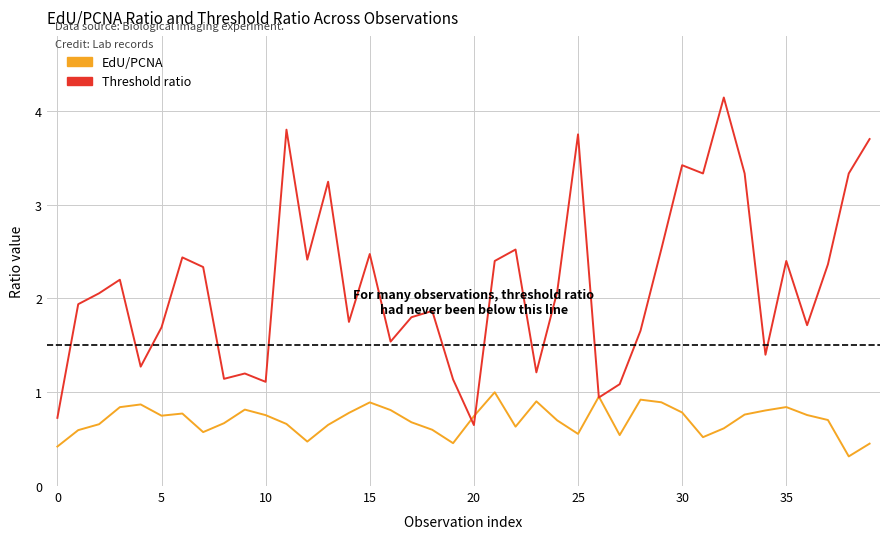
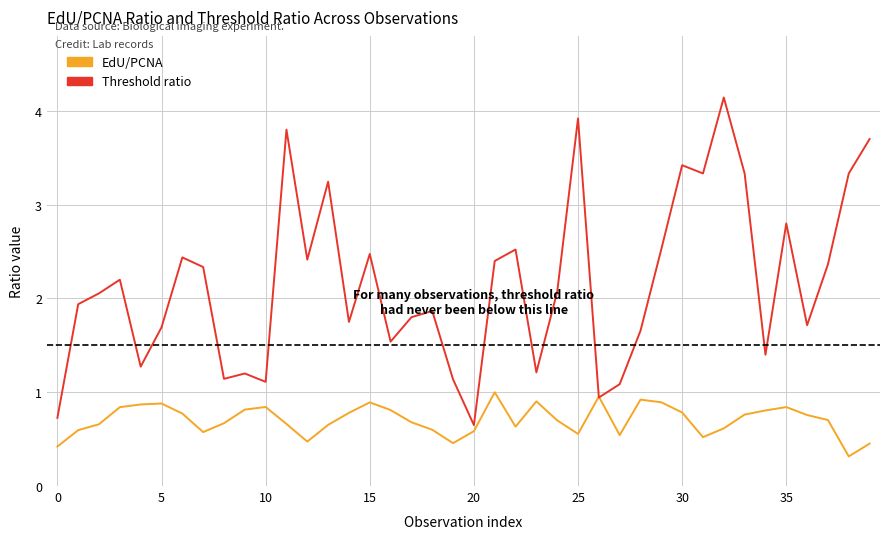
  {
    "EdU/PCNA": {
      "0": 0.4,
-     "5": 0.8,
-     "10": 0.76,
+     "5": 0.9,
+     "10": 0.84,
      "15": 0.9,
-     "20": 0.7,
+     "20": 0.6,
      "25": 0.6,
      "30": 0.8,
      "35": 0.8
    },
    "Threshold ratio": {
      "0": 0.7,
      "5": 1.7,
      "10": 1.1,
      "15": 2.5,
      "20": 0.7,
-     "25": 3.8,
+     "25": 3.9,
      "30": 3.4,
-     "35": 2.4
+     "35": 2.8
    }
  }
